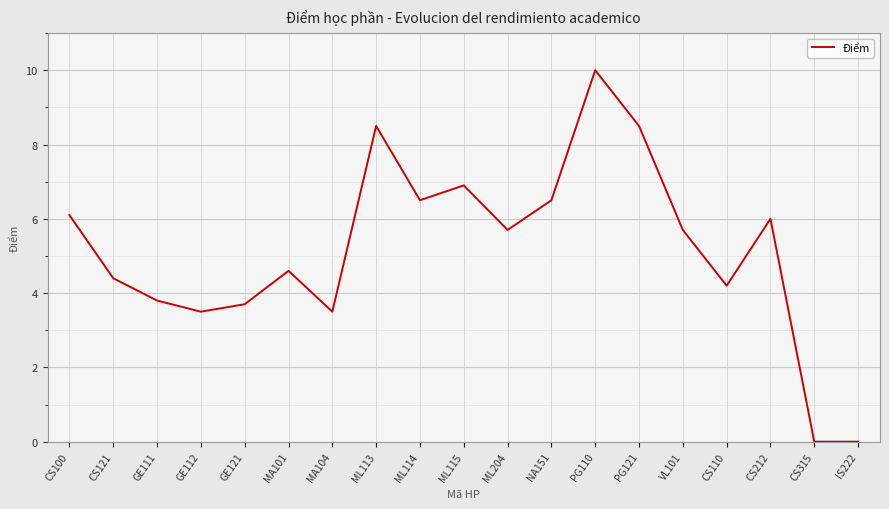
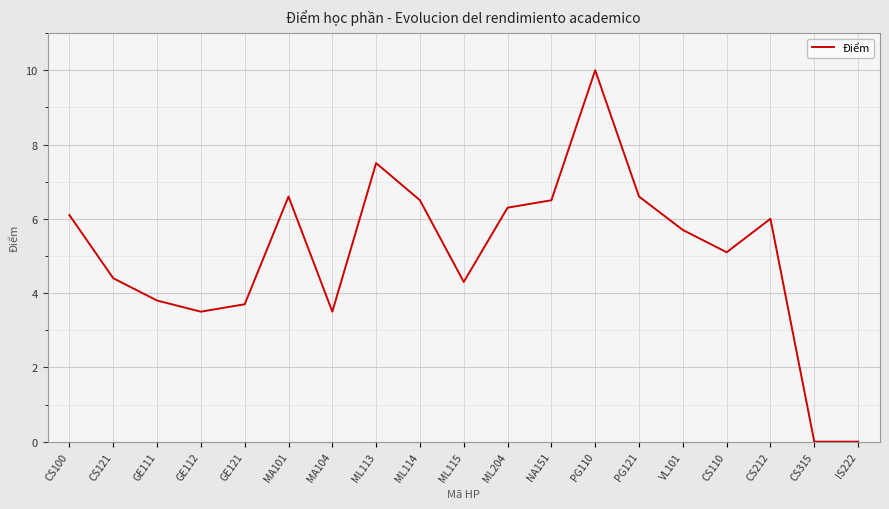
  {
    "CS100": 6.1,
    "CS121": 4.4,
    "GE111": 3.8,
    "GE112": 3.5,
    "GE121": 3.7,
-   "MA101": 4.6,
+   "MA101": 6.6,
    "MA104": 3.5,
-   "ML113": 8.5,
+   "ML113": 7.5,
    "ML114": 6.5,
-   "ML115": 6.9,
-   "ML204": 5.7,
+   "ML115": 4.3,
+   "ML204": 6.3,
    "NA151": 6.5,
    "PG110": 10.0,
-   "PG121": 8.5,
+   "PG121": 6.6,
    "VL101": 5.7,
-   "CS110": 4.2,
+   "CS110": 5.1,
    "CS212": 6.0,
    "CS315": 0.0,
    "IS222": 0.0
  }
